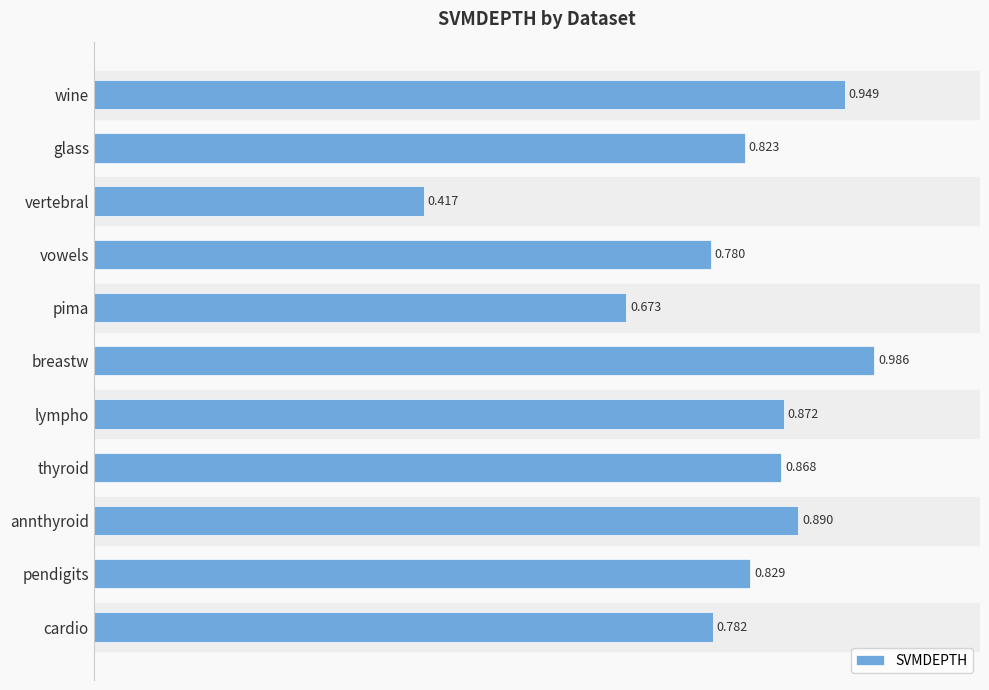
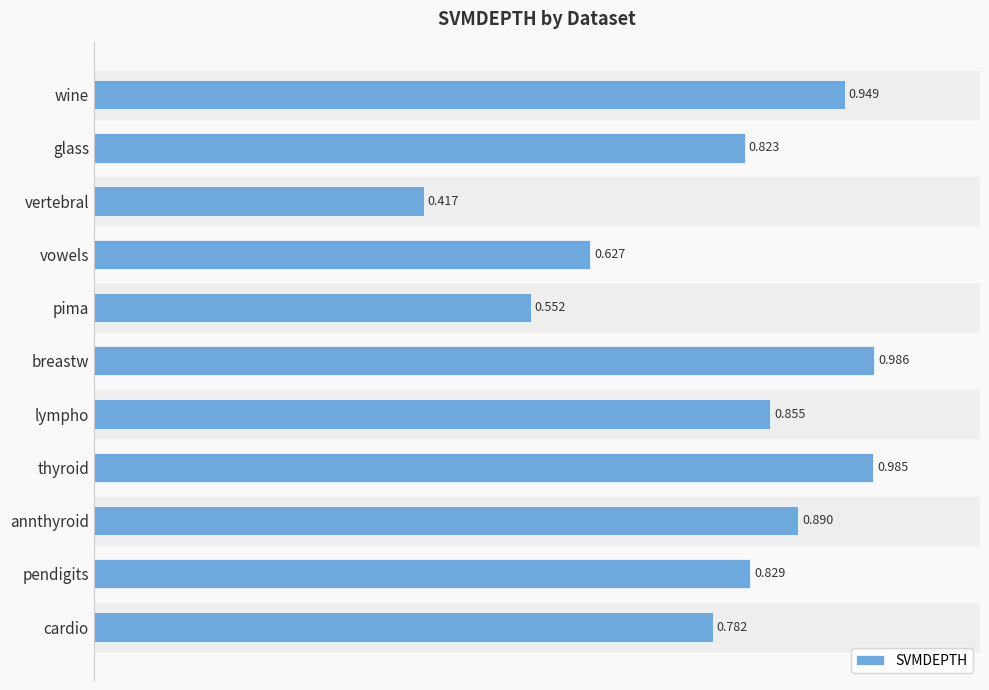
  {
    "wine": 0.949,
    "glass": 0.823,
    "vertebral": 0.417,
-   "vowels": 0.780,
-   "pima": 0.673,
+   "vowels": 0.627,
+   "pima": 0.552,
    "breastw": 0.986,
-   "lympho": 0.872,
-   "thyroid": 0.868,
+   "lympho": 0.855,
+   "thyroid": 0.985,
    "annthyroid": 0.890,
    "pendigits": 0.829,
    "cardio": 0.782
  }
